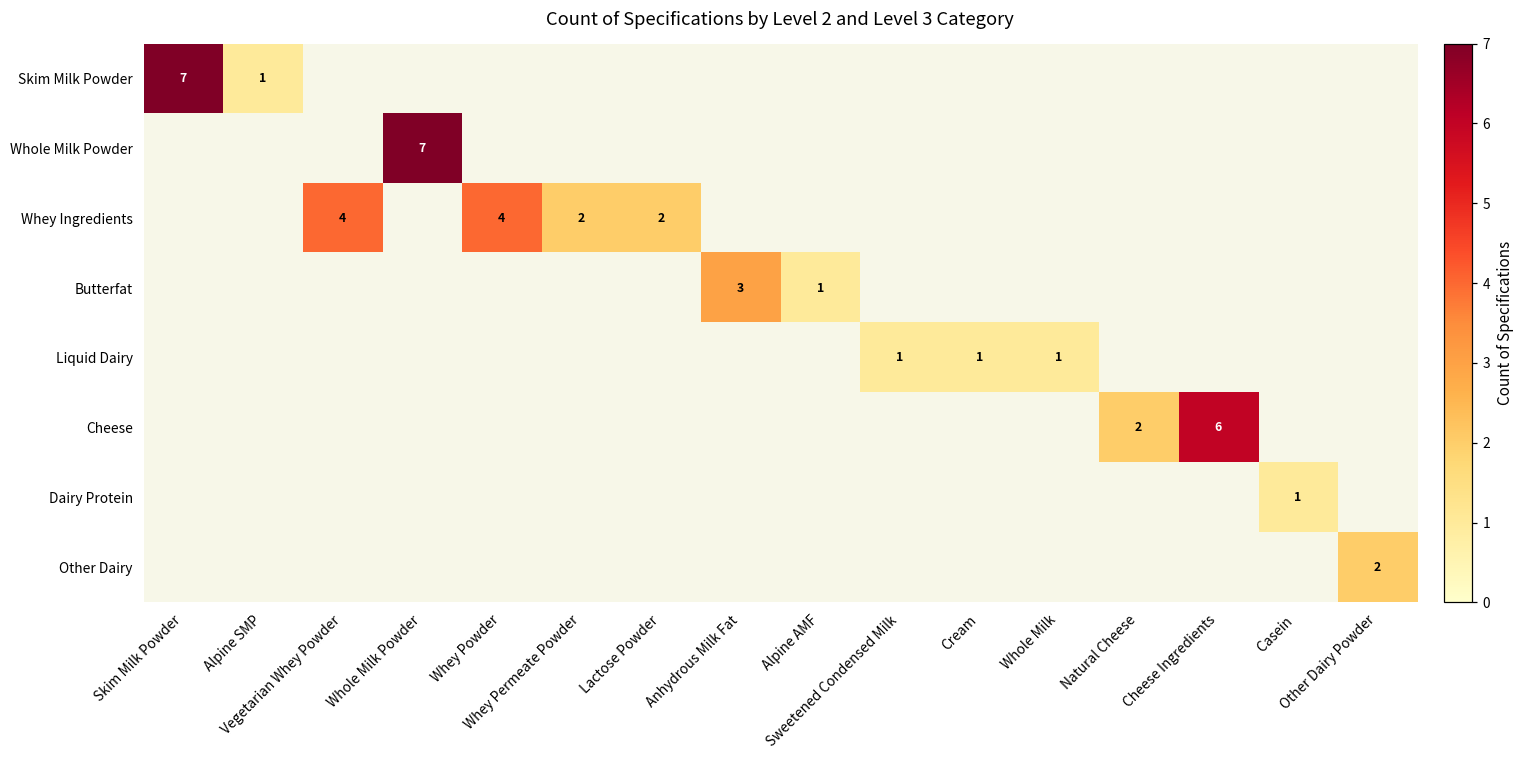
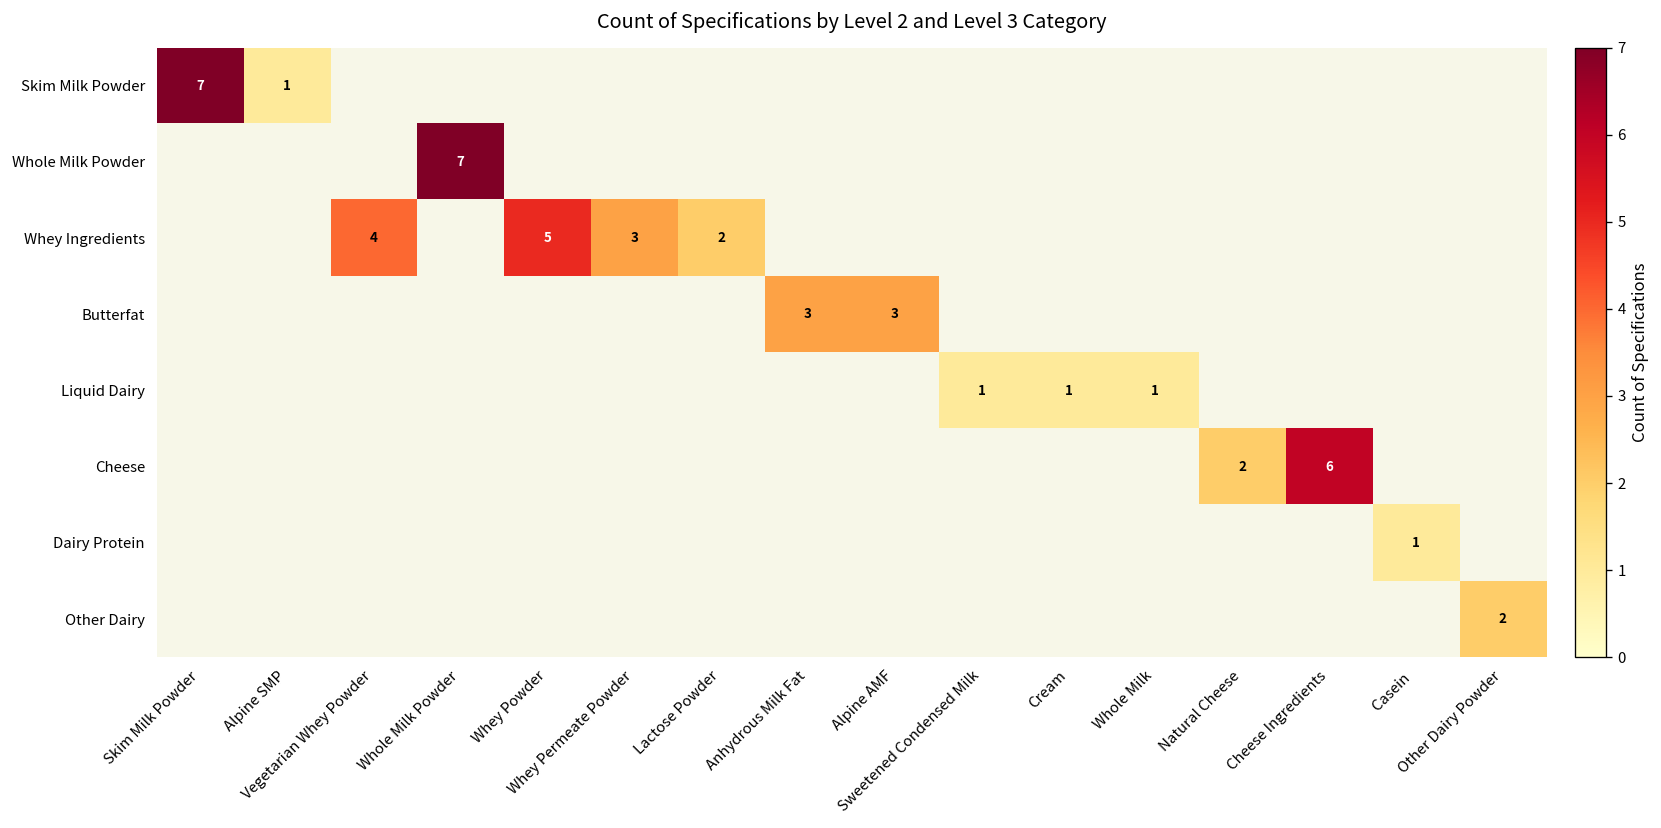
  {
    "Skim Milk Powder": {
      "Skim Milk Powder": 7,
      "Alpine SMP": 1
    },
    "Whole Milk Powder": {
      "Whole Milk Powder": 7
    },
    "Whey Ingredients": {
      "Vegetarian Whey Powder": 4,
-     "Whey Powder": 4,
-     "Whey Permeate Powder": 2,
+     "Whey Powder": 5,
+     "Whey Permeate Powder": 3,
      "Lactose Powder": 2
    },
    "Butterfat": {
      "Anhydrous Milk Fat": 3,
-     "Alpine AMF": 1
+     "Alpine AMF": 3
    },
    "Liquid Dairy": {
      "Sweetened Condensed Milk": 1,
      "Cream": 1,
      "Whole Milk": 1
    },
    "Cheese": {
      "Natural Cheese": 2,
      "Cheese Ingredients": 6
    },
    "Dairy Protein": {
      "Casein": 1
    },
    "Other Dairy": {
      "Other Dairy Powder": 2
    }
  }
